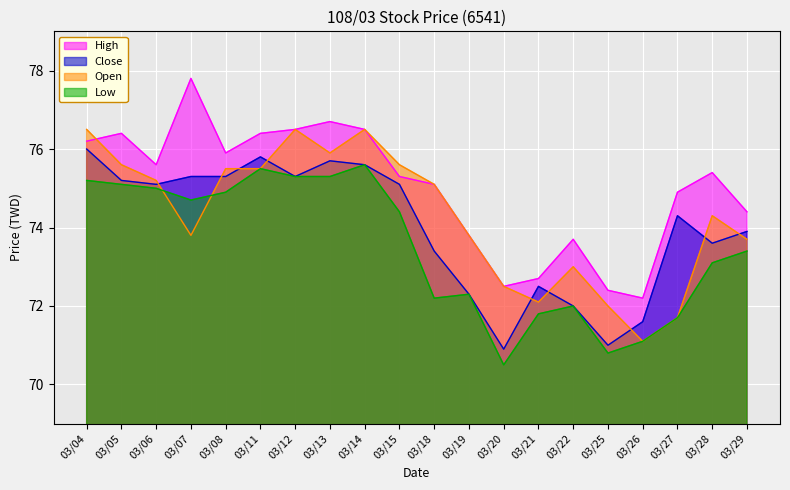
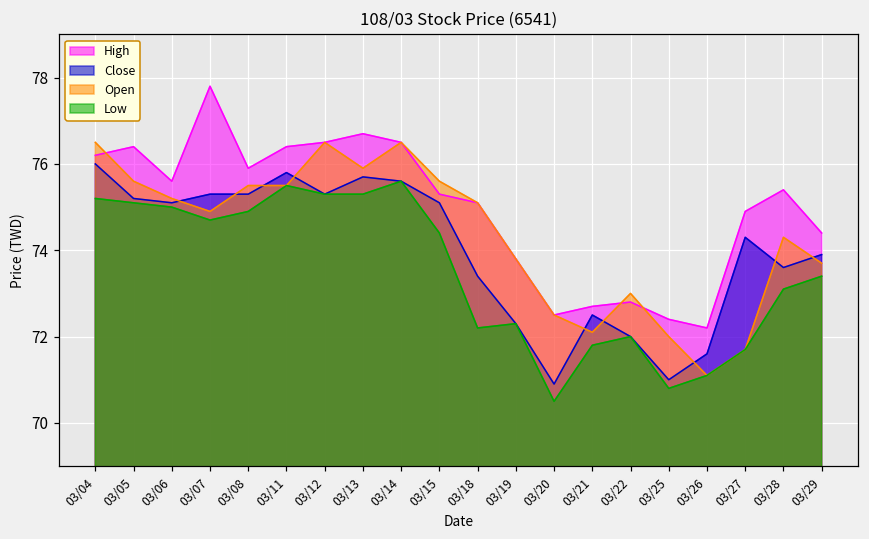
  {
    "High": {
      "03/04": 76.2,
      "03/05": 76.4,
      "03/06": 75.6,
      "03/07": 77.8,
      "03/08": 75.9,
      "03/11": 76.4,
      "03/13": 76.7,
      "03/15": 75.3,
      "03/21": 72.7,
-     "03/22": 73.7,
+     "03/22": 72.8,
      "03/25": 72.4,
      "03/26": 72.2,
      "03/27": 74.9,
      "03/28": 75.4,
      "03/29": 74.4
    },
    "Close": {
      "03/04": 76.0,
      "03/05": 75.2,
      "03/06": 75.1,
      "03/07": 75.3,
      "03/08": 75.3,
      "03/11": 75.8,
      "03/13": 75.7,
      "03/15": 75.1,
      "03/18": 73.4,
      "03/20": 70.9,
      "03/21": 72.5,
      "03/25": 71.0,
      "03/26": 71.6,
      "03/27": 74.3,
      "03/28": 73.6,
      "03/29": 73.9
    },
    "Open": {
      "03/04": 76.5,
      "03/05": 75.6,
      "03/06": 75.2,
-     "03/07": 73.8,
+     "03/07": 74.9,
      "03/08": 75.5,
      "03/13": 75.9,
      "03/15": 75.6,
      "03/21": 72.1,
      "03/22": 73.0,
      "03/25": 72.0,
      "03/28": 74.3,
      "03/29": 73.7
    },
    "Low": {
      "03/04": 75.2,
      "03/05": 75.1,
      "03/06": 75.0,
      "03/07": 74.7,
      "03/08": 74.9,
      "03/13": 75.3,
      "03/15": 74.4,
      "03/18": 72.2,
      "03/20": 70.5,
      "03/21": 71.8,
      "03/25": 70.8,
      "03/28": 73.1,
      "03/29": 73.4
    }
  }
